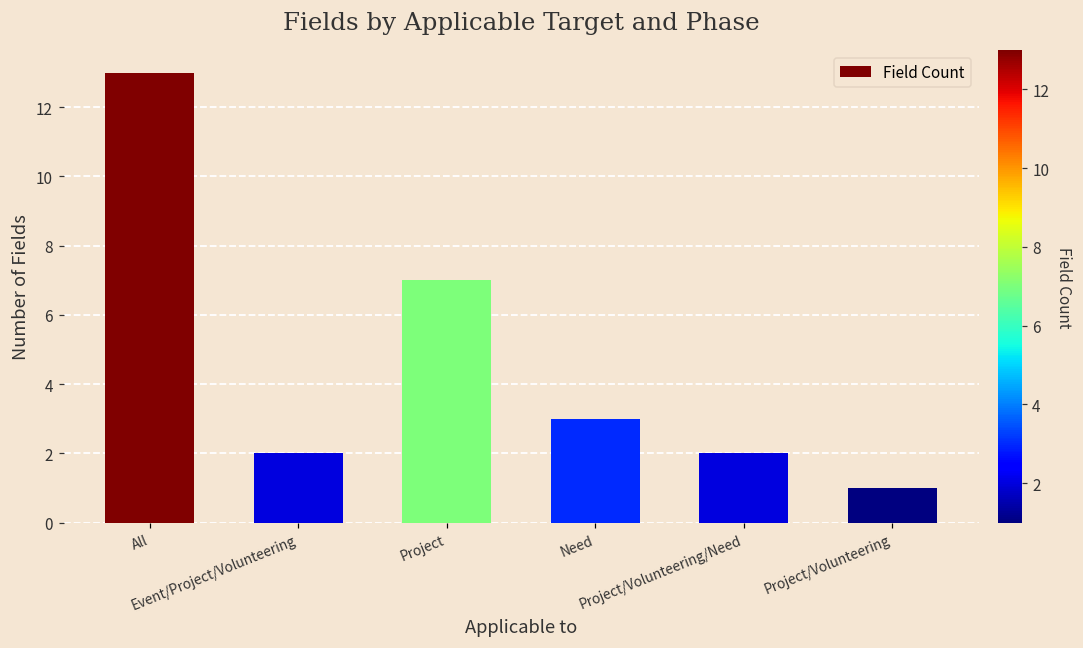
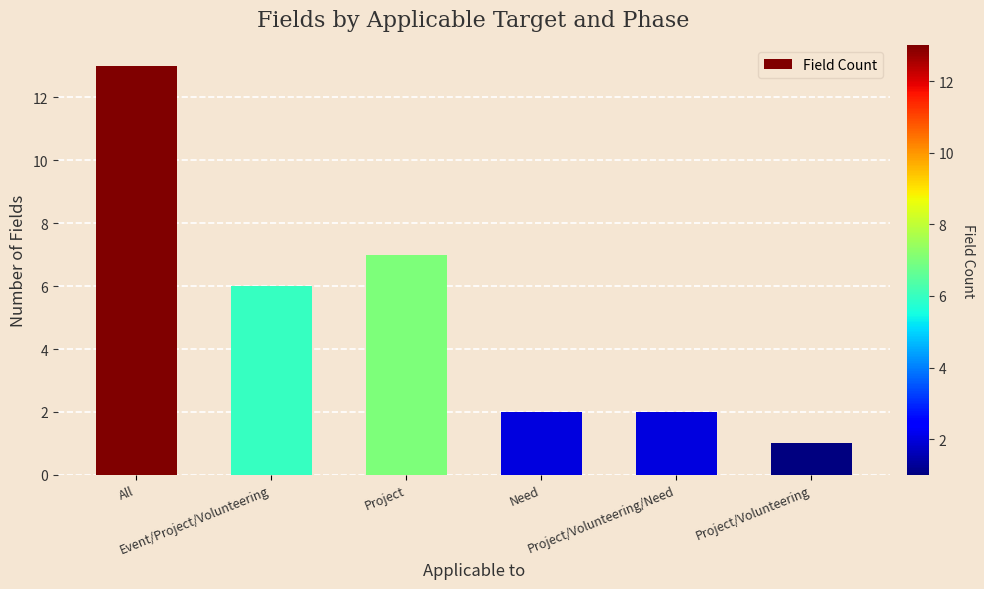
  {
    "All": 13,
-   "Event/Project/Volunteering": 2,
+   "Event/Project/Volunteering": 6,
    "Project": 7,
-   "Need": 3,
+   "Need": 2,
    "Project/Volunteering/Need": 2,
    "Project/Volunteering": 1
  }
